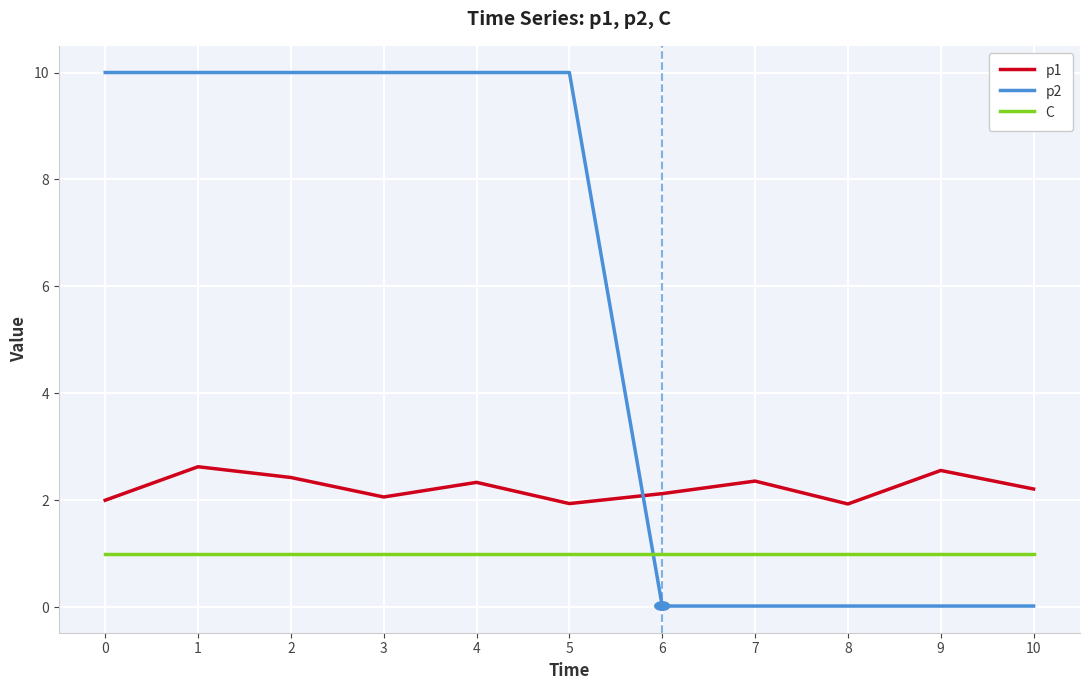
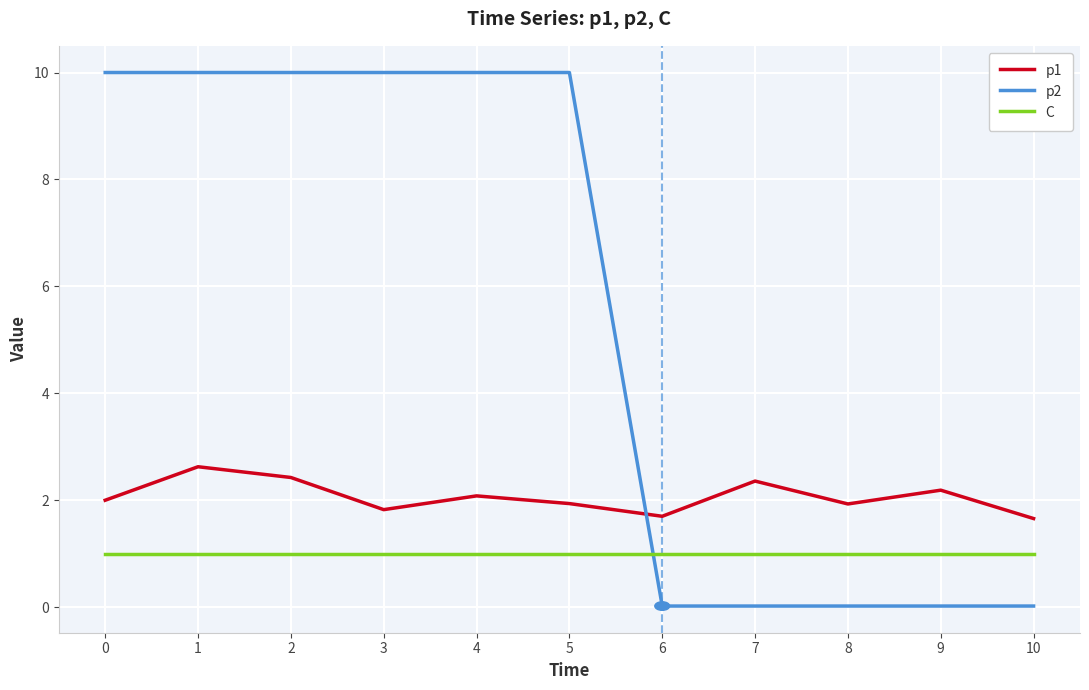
  {
    "p1": {
      "0": 2.0,
      "1": 2.6,
      "2": 2.4,
-     "3": 2.1,
-     "4": 2.3,
+     "3": 1.8,
+     "4": 2.1,
      "5": 1.9,
-     "6": 2.1,
+     "6": 1.7,
      "7": 2.4,
      "8": 1.9,
-     "9": 2.6,
-     "10": 2.2
+     "9": 2.2,
+     "10": 1.7
    },
    "p2": {
      "0": 10.0,
      "1": 10.0,
      "2": 10.0,
      "3": 10.0,
      "4": 10.0,
      "5": 10.0,
      "7": 0.0,
      "8": 0.0,
      "9": 0.0,
      "10": 0.0
    },
    "C": {
      "0": 1.0,
      "1": 1.0,
      "2": 1.0,
      "3": 1.0,
      "4": 1.0,
      "5": 1.0,
      "6": 1.0,
      "7": 1.0,
      "8": 1.0,
      "9": 1.0,
      "10": 1.0
    }
  }
